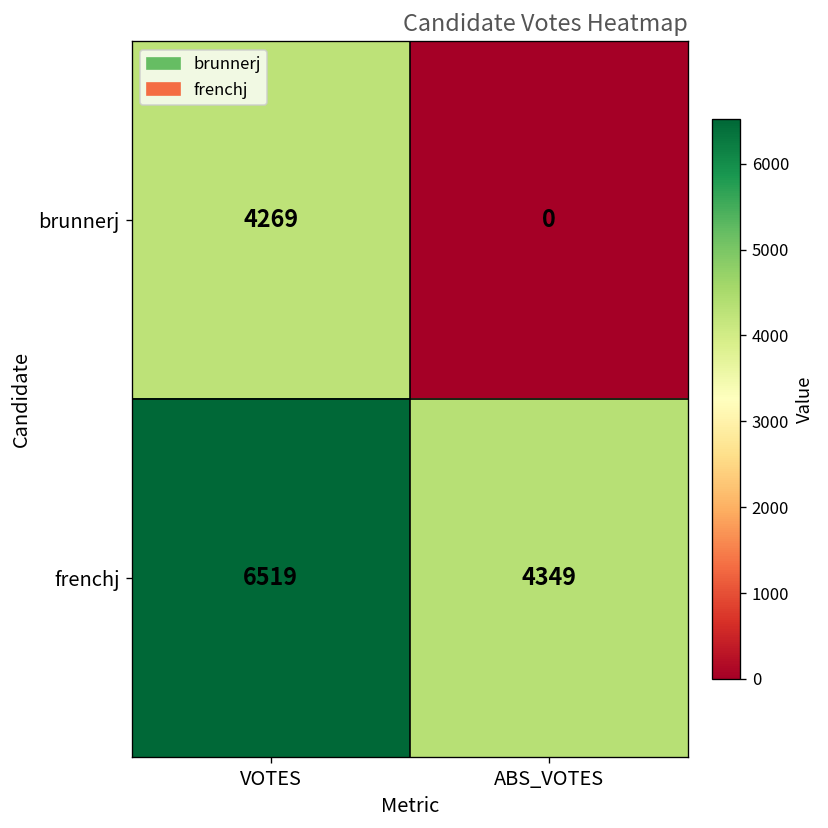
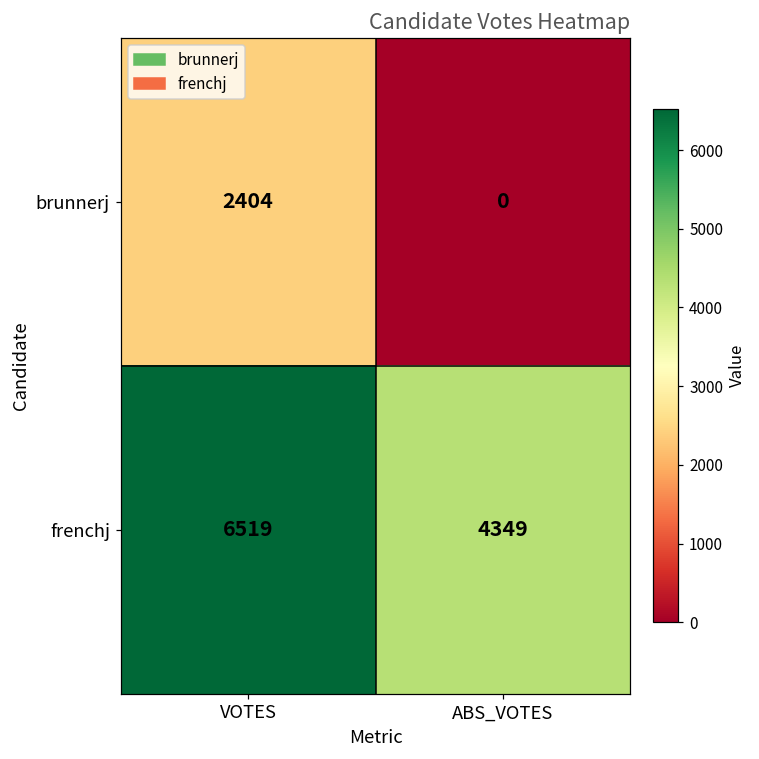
  {
    "brunnerj": {
-     "VOTES": 4269,
+     "VOTES": 2404,
      "ABS_VOTES": 0
    },
    "frenchj": {
      "VOTES": 6519,
      "ABS_VOTES": 4349
    }
  }
